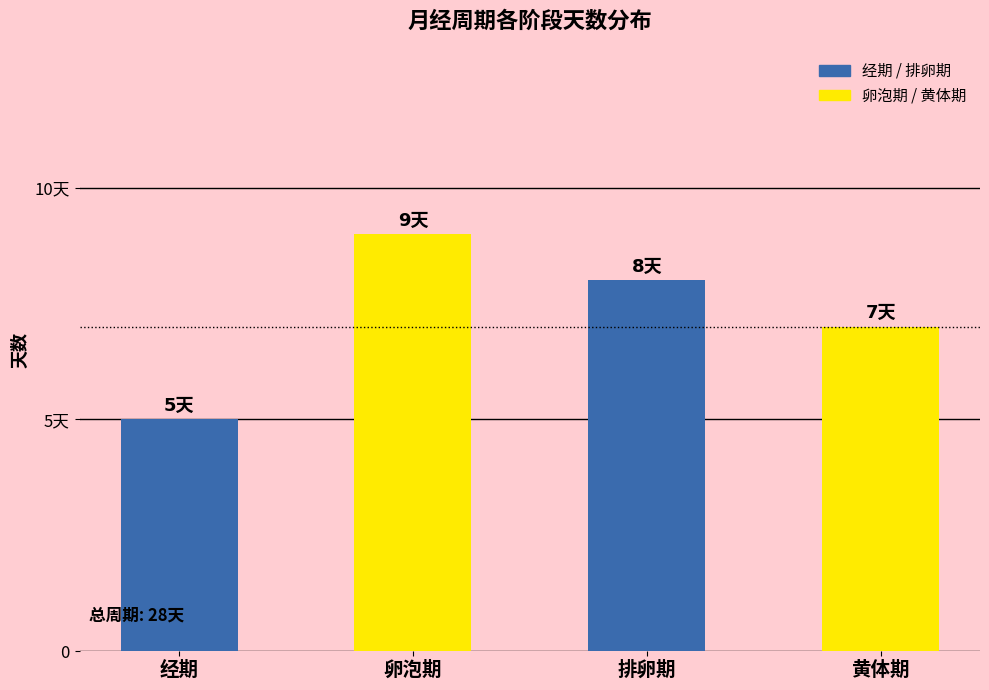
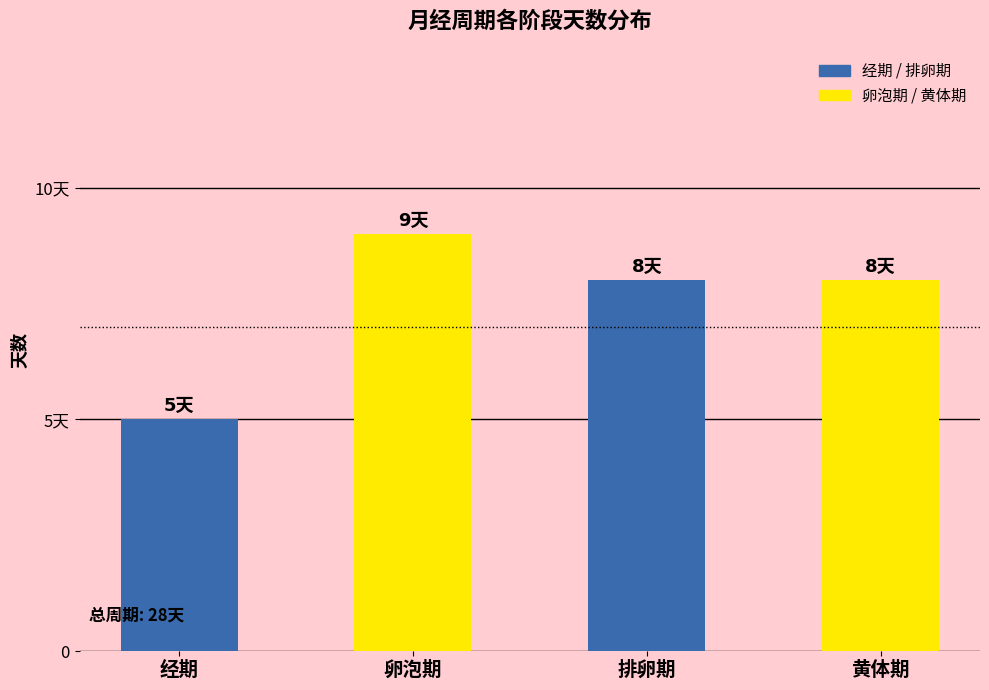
  {
    "经期": "5天",
    "卵泡期": "9天",
    "排卵期": "8天",
-   "黄体期": "7天"
+   "黄体期": "8天"
  }
